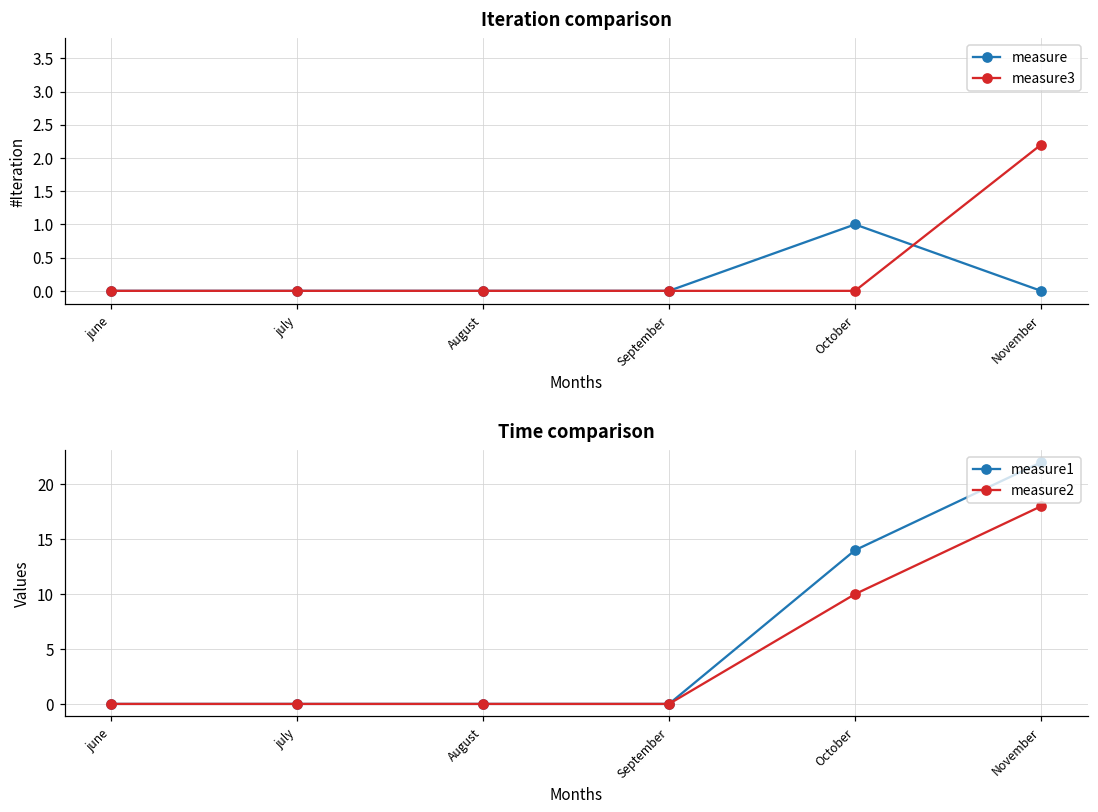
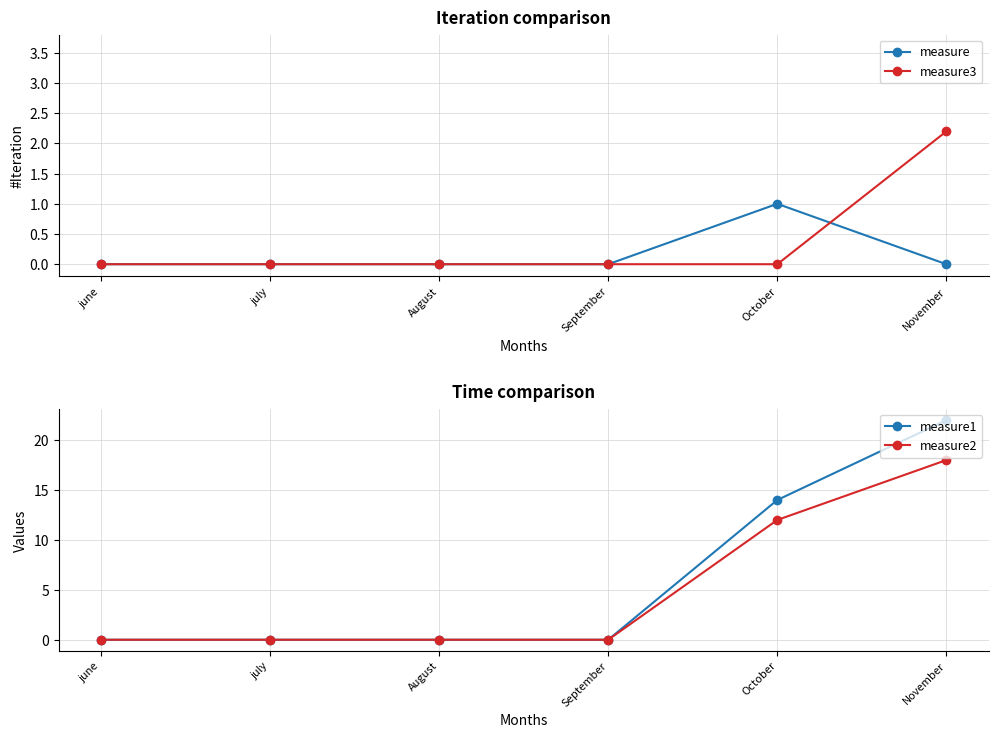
  {
    "Iteration comparison": {
      "measure": {
        "October": 1.0,
        "November": 0.0
      },
      "measure3": {
        "October": 0.0,
        "November": 2.2
      }
    },
    "Time comparison": {
      "measure1": {
        "October": 14
      },
      "measure2": {
-       "October": 10,
+       "October": 12,
        "November": 18
      }
    }
  }
